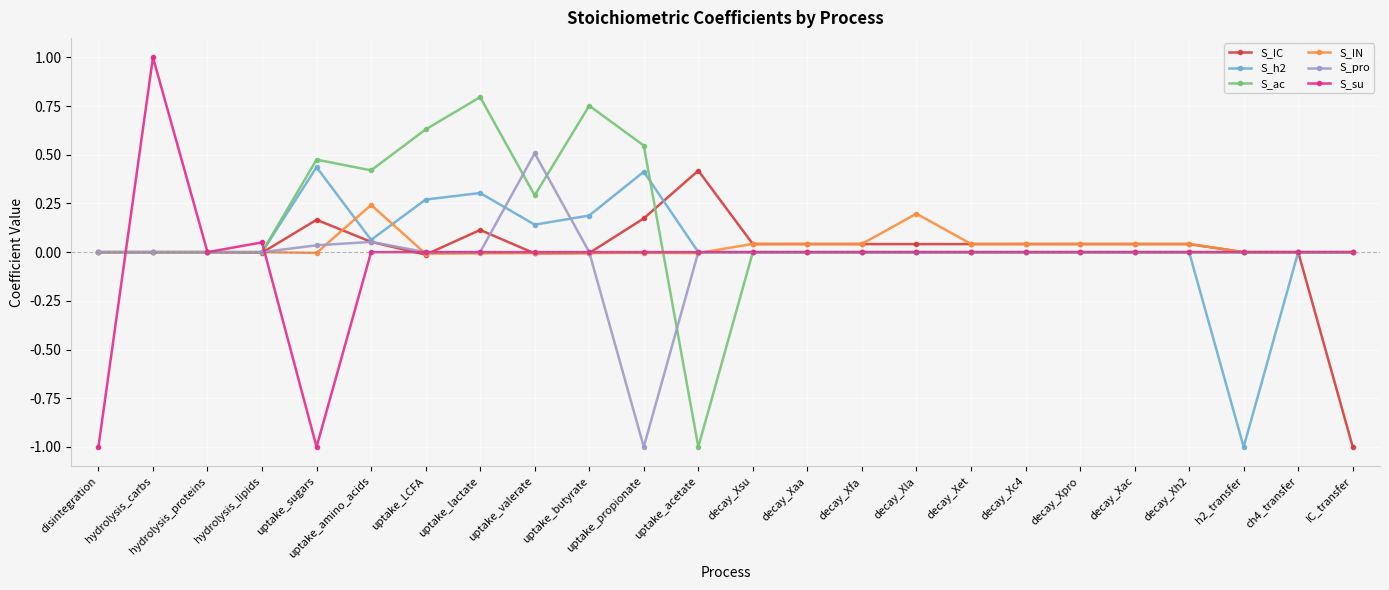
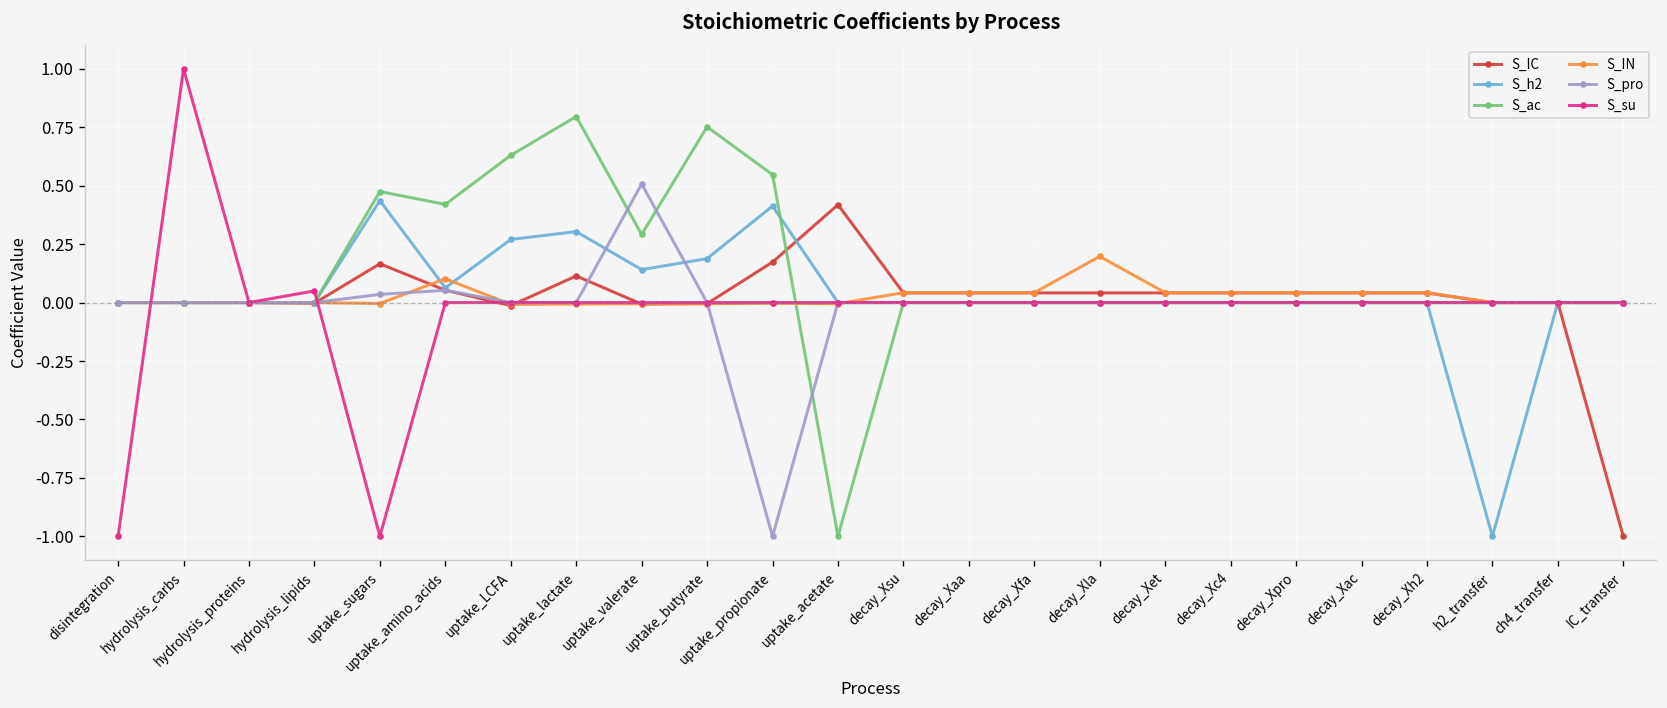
  {
    "S_IC": {
      "uptake_sugars": 0.17,
      "uptake_lactate": 0.11,
      "uptake_propionate": 0.17,
      "uptake_acetate": 0.42,
      "decay_Xla": 0.04,
      "IC_transfer": -1.00
    },
    "S_ac": {
      "uptake_sugars": 0.48,
      "uptake_amino_acids": 0.42,
      "uptake_LCFA": 0.63,
      "uptake_lactate": 0.80,
      "uptake_valerate": 0.29,
      "uptake_butyrate": 0.75,
      "uptake_propionate": 0.55,
      "uptake_acetate": -1.00
    },
    "S_IN": {
      "uptake_sugars": 0.00,
-     "uptake_amino_acids": 0.24,
+     "uptake_amino_acids": 0.10,
      "decay_Xla": 0.20
    },
    "S_su": {
      "disintegration": -1.00,
      "hydrolysis_carbs": 1.00,
      "hydrolysis_lipids": 0.05,
      "uptake_sugars": -1.00,
      "uptake_amino_acids": 0.00
    }
  }
